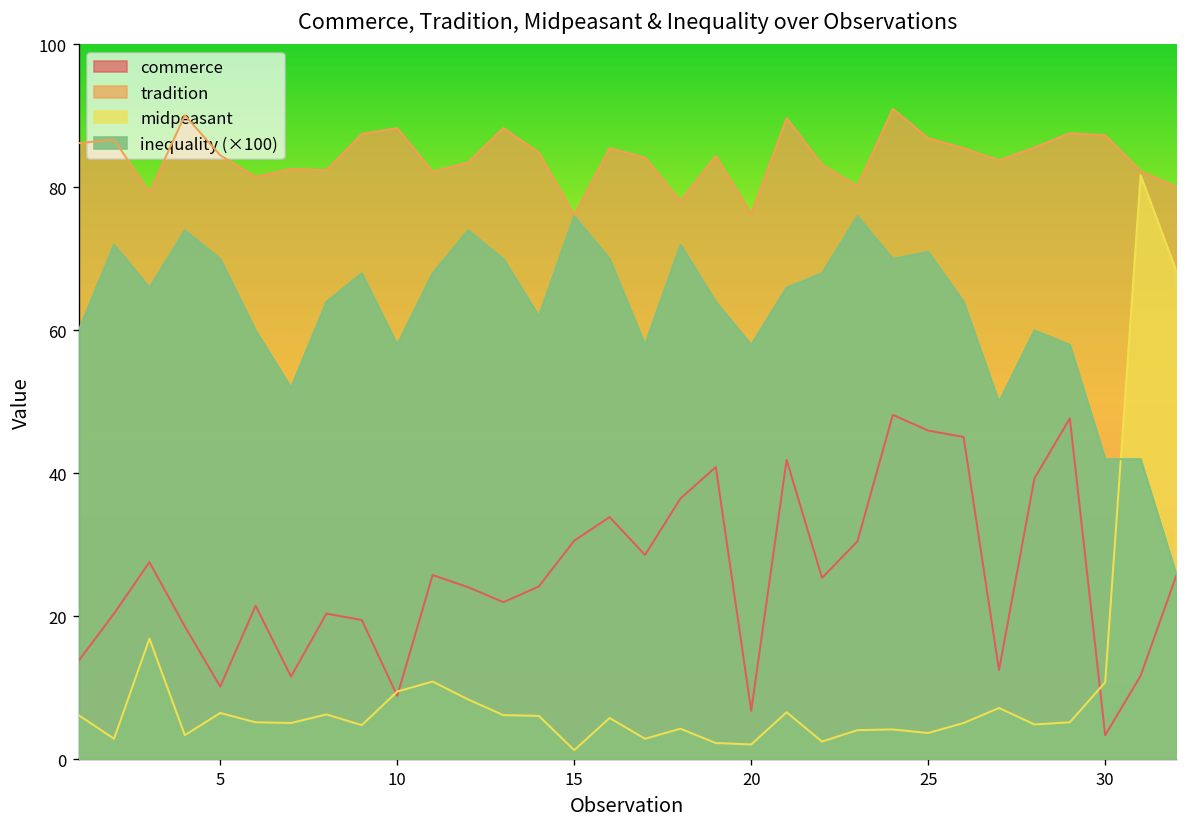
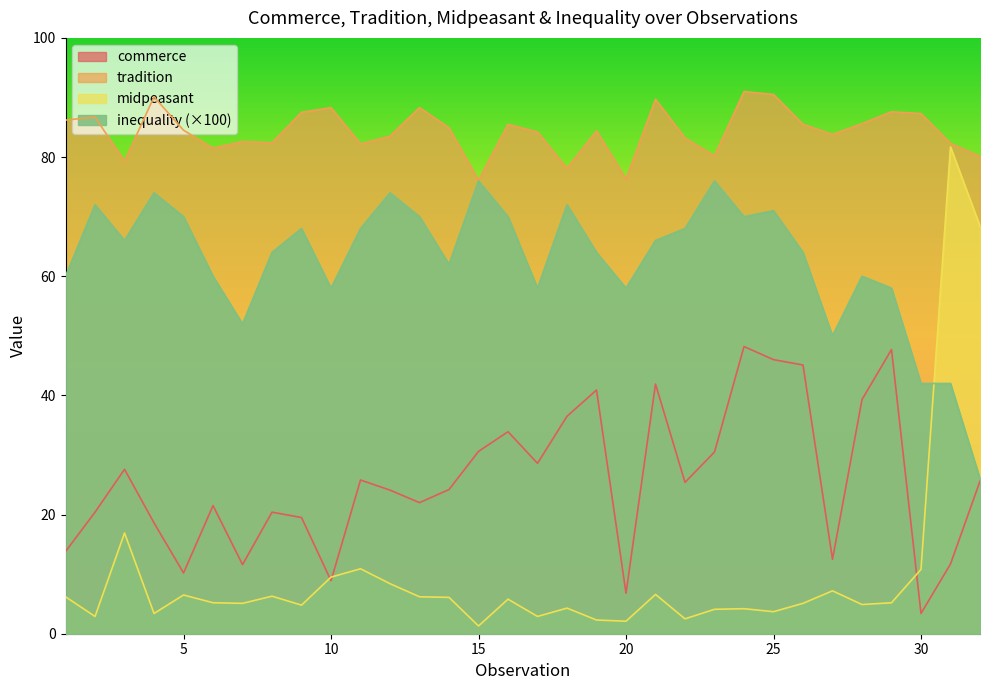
  {
    "commerce": {
      "5": 10,
      "10": 9,
      "15": 31,
      "20": 7,
      "25": 46,
      "30": 3
    },
    "tradition": {
      "10": 88,
      "20": 76,
-     "25": 87,
+     "25": 91,
      "30": 87
    },
    "midpeasant": {
      "5": 7,
      "10": 10,
      "15": 1,
      "20": 2,
      "25": 4,
      "30": 11
    },
    "inequality (×100)": {
      "5": 70,
      "10": 58,
      "20": 58,
      "25": 71,
      "30": 42
    }
  }
